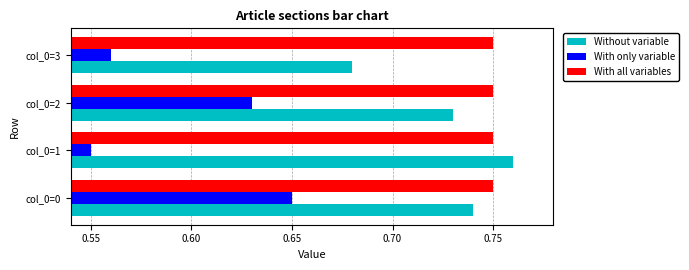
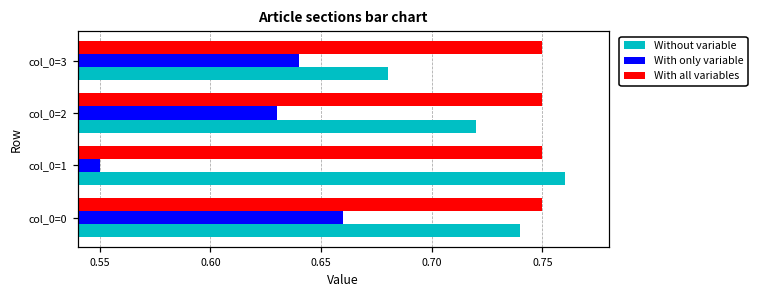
  {
    "Without variable": {
      "col_0=3": 0.68,
-     "col_0=2": 0.73,
+     "col_0=2": 0.72,
      "col_0=1": 0.76,
      "col_0=0": 0.74
    },
    "With only variable": {
-     "col_0=3": 0.56,
+     "col_0=3": 0.64,
      "col_0=2": 0.63,
      "col_0=1": 0.55,
-     "col_0=0": 0.65
+     "col_0=0": 0.66
    },
    "With all variables": {
      "col_0=3": 0.75,
      "col_0=2": 0.75,
      "col_0=1": 0.75,
      "col_0=0": 0.75
    }
  }
